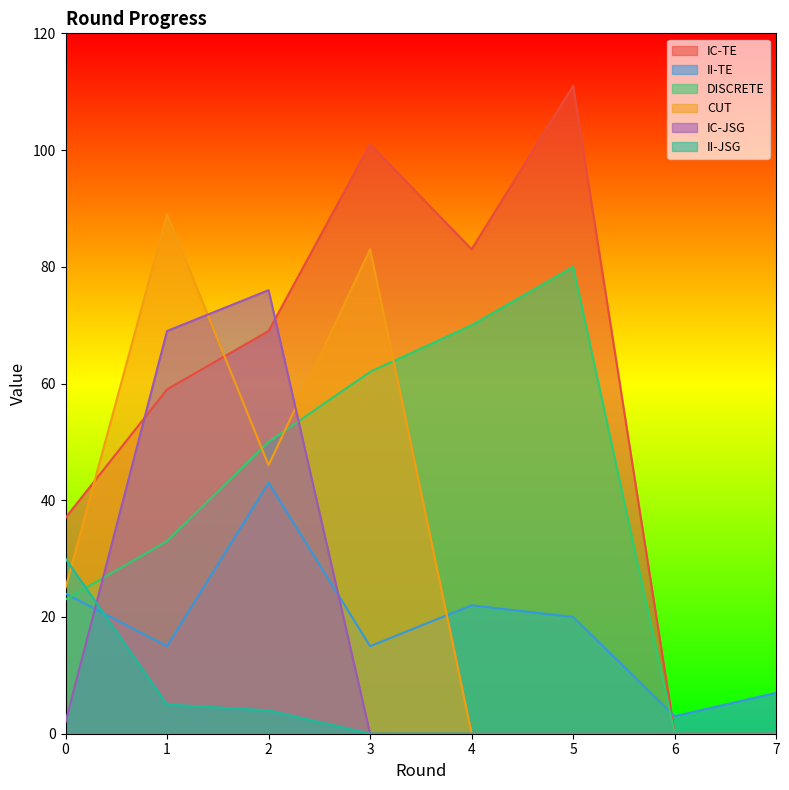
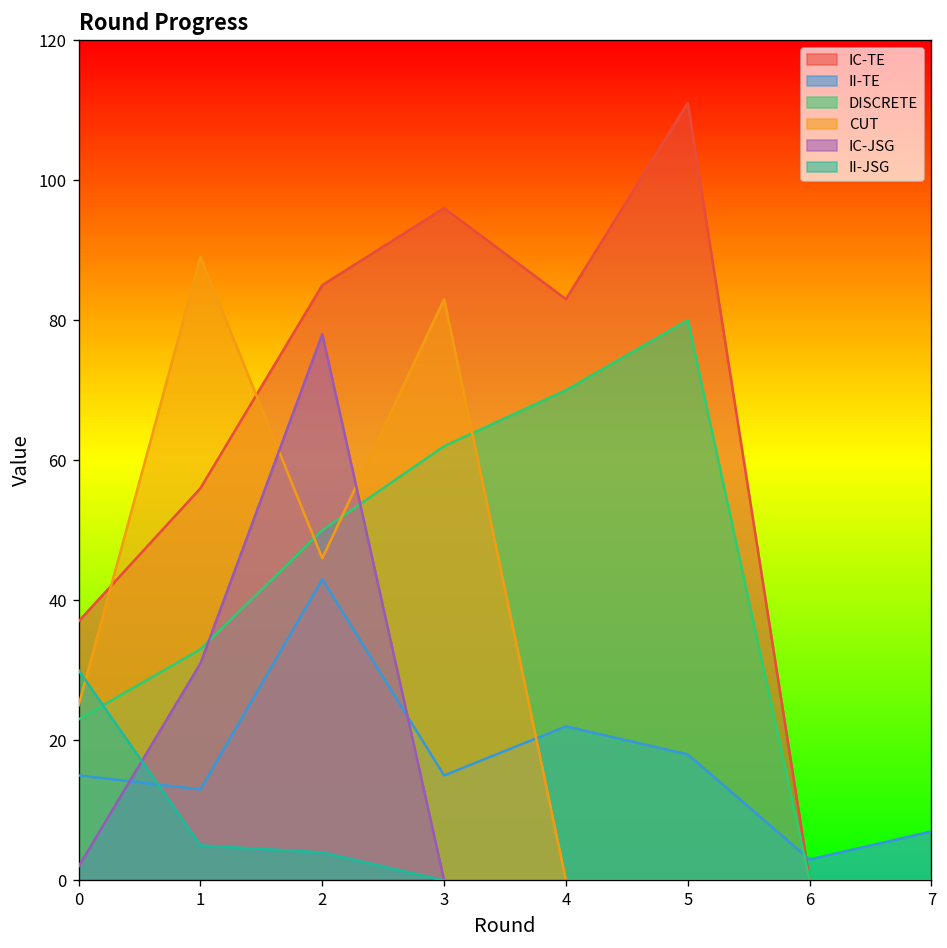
  {
    "IC-TE": {
      "0": 37,
-     "1": 59,
-     "2": 69,
-     "3": 101,
+     "1": 56,
+     "2": 85,
+     "3": 96,
      "4": 83,
      "5": 111
    },
    "II-TE": {
-     "0": 24,
-     "1": 15,
+     "0": 15,
+     "1": 13,
      "2": 43,
      "3": 15,
      "4": 22,
-     "5": 20,
+     "5": 18,
      "6": 3,
      "7": 7
    },
    "CUT": {
      "0": 25,
      "1": 89,
      "2": 46,
      "3": 83
    },
    "IC-JSG": {
      "0": 2,
-     "1": 69,
-     "2": 76
+     "1": 31,
+     "2": 78
    }
  }
